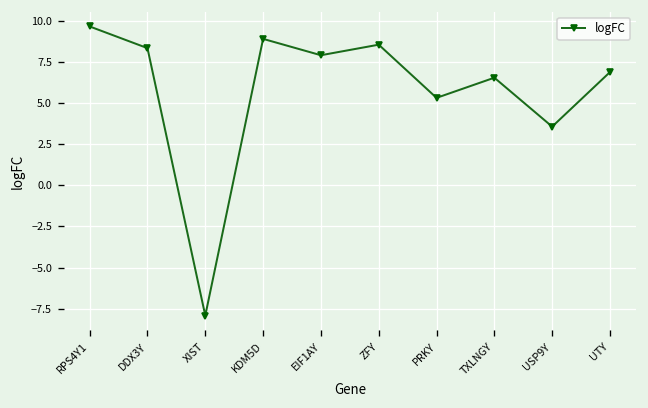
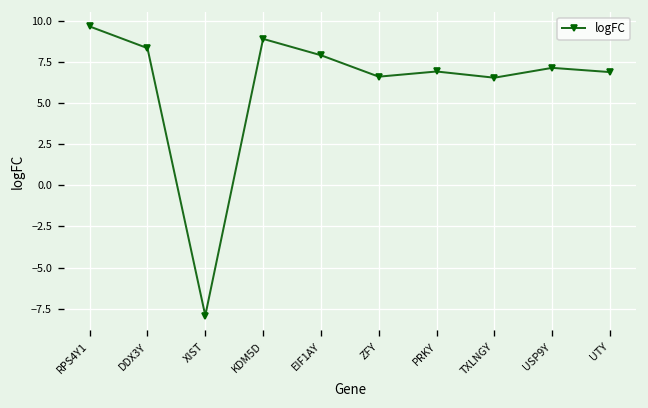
  {
    "RPS4Y1": 9.7,
    "DDX3Y": 8.3,
    "XIST": -7.9,
    "KDM5D": 8.9,
    "EIF1AY": 7.9,
-   "ZFY": 8.5,
-   "PRKY": 5.3,
+   "ZFY": 6.6,
+   "PRKY": 6.9,
    "TXLNGY": 6.5,
-   "USP9Y": 3.6,
+   "USP9Y": 7.1,
    "UTY": 6.9
  }
